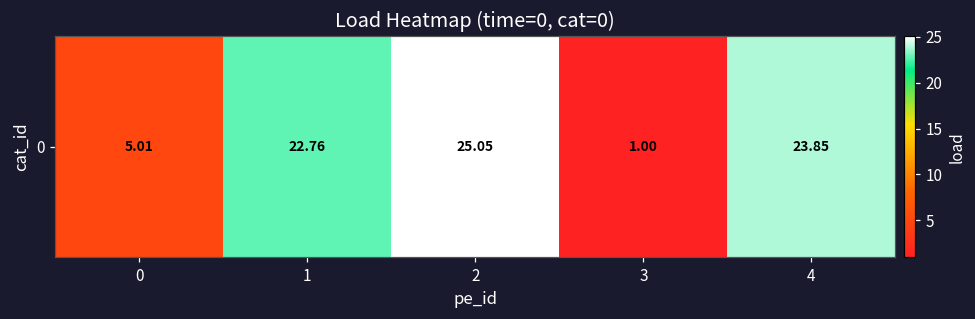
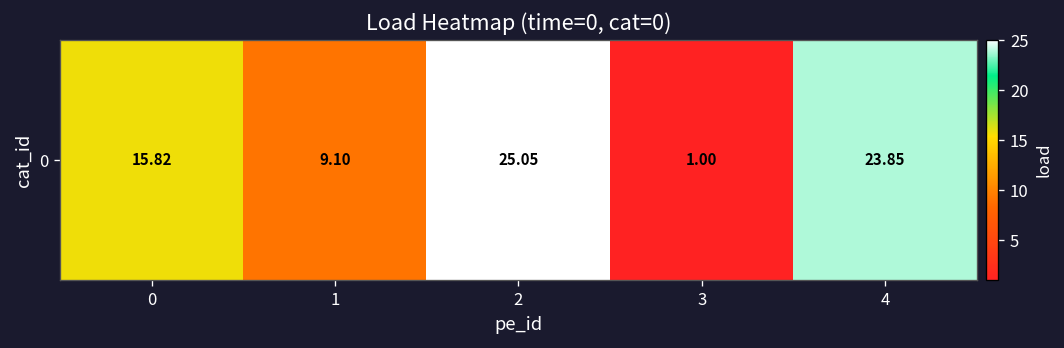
  {
    "0": {
-     "0": 5.01,
-     "1": 22.76,
+     "0": 15.82,
+     "1": 9.10,
      "2": 25.05,
      "3": 1.00,
      "4": 23.85
    }
  }
